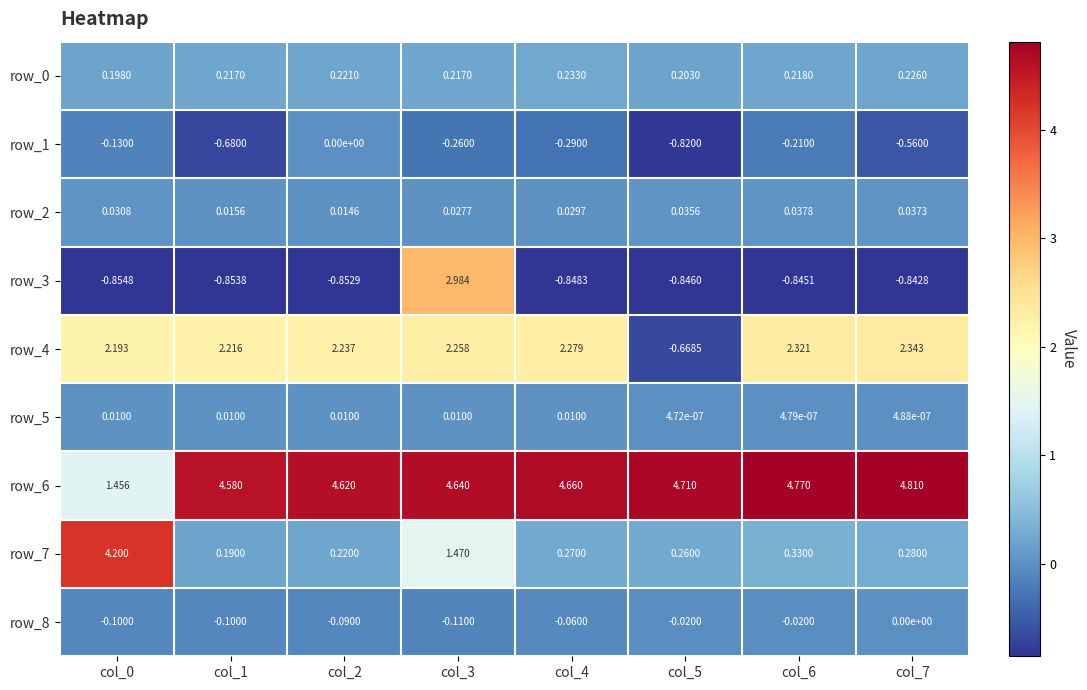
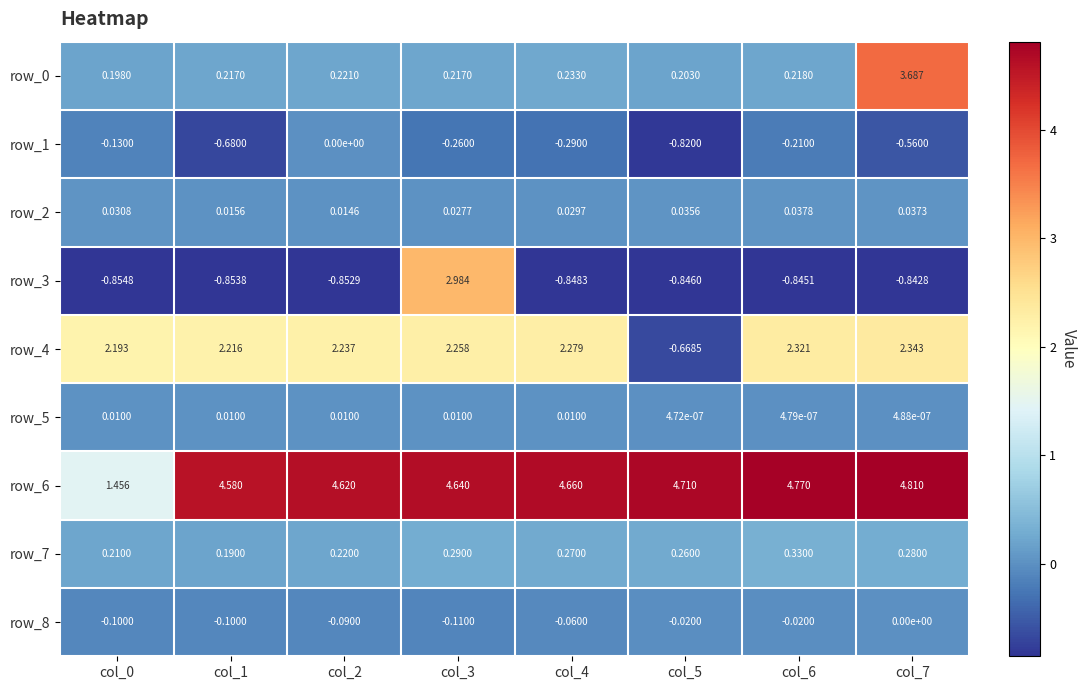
  {
    "row_0": {
      "col_0": "0.1980",
      "col_1": "0.2170",
      "col_2": "0.2210",
      "col_3": "0.2170",
      "col_4": "0.2330",
      "col_5": "0.2030",
      "col_6": "0.2180",
-     "col_7": "0.2260"
+     "col_7": "3.687"
    },
    "row_1": {
      "col_0": "-0.1300",
      "col_1": "-0.6800",
      "col_2": "0.00e+00",
      "col_3": "-0.2600",
      "col_4": "-0.2900",
      "col_5": "-0.8200",
      "col_6": "-0.2100",
      "col_7": "-0.5600"
    },
    "row_2": {
      "col_0": "0.0308",
      "col_1": "0.0156",
      "col_2": "0.0146",
      "col_3": "0.0277",
      "col_4": "0.0297",
      "col_5": "0.0356",
      "col_6": "0.0378",
      "col_7": "0.0373"
    },
    "row_3": {
      "col_0": "-0.8548",
      "col_1": "-0.8538",
      "col_2": "-0.8529",
      "col_3": "2.984",
      "col_4": "-0.8483",
      "col_5": "-0.8460",
      "col_6": "-0.8451",
      "col_7": "-0.8428"
    },
    "row_4": {
      "col_0": "2.193",
      "col_1": "2.216",
      "col_2": "2.237",
      "col_3": "2.258",
      "col_4": "2.279",
      "col_5": "-0.6685",
      "col_6": "2.321",
      "col_7": "2.343"
    },
    "row_5": {
      "col_0": "0.0100",
      "col_1": "0.0100",
      "col_2": "0.0100",
      "col_3": "0.0100",
      "col_4": "0.0100",
      "col_5": "4.72e-07",
      "col_6": "4.79e-07",
      "col_7": "4.88e-07"
    },
    "row_6": {
      "col_0": "1.456",
      "col_1": "4.580",
      "col_2": "4.620",
      "col_3": "4.640",
      "col_4": "4.660",
      "col_5": "4.710",
      "col_6": "4.770",
      "col_7": "4.810"
    },
    "row_7": {
-     "col_0": "4.200",
+     "col_0": "0.2100",
      "col_1": "0.1900",
      "col_2": "0.2200",
-     "col_3": "1.470",
+     "col_3": "0.2900",
      "col_4": "0.2700",
      "col_5": "0.2600",
      "col_6": "0.3300",
      "col_7": "0.2800"
    },
    "row_8": {
      "col_0": "-0.1000",
      "col_1": "-0.1000",
      "col_2": "-0.0900",
      "col_3": "-0.1100",
      "col_4": "-0.0600",
      "col_5": "-0.0200",
      "col_6": "-0.0200",
      "col_7": "0.00e+00"
    }
  }
